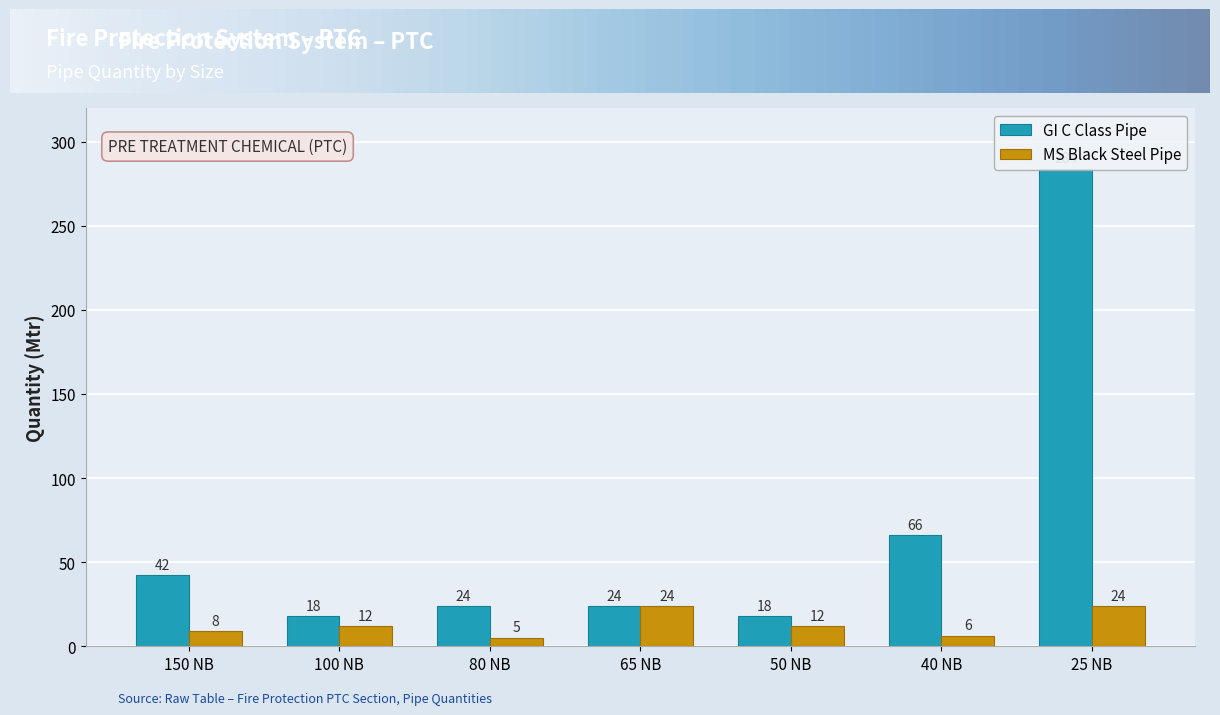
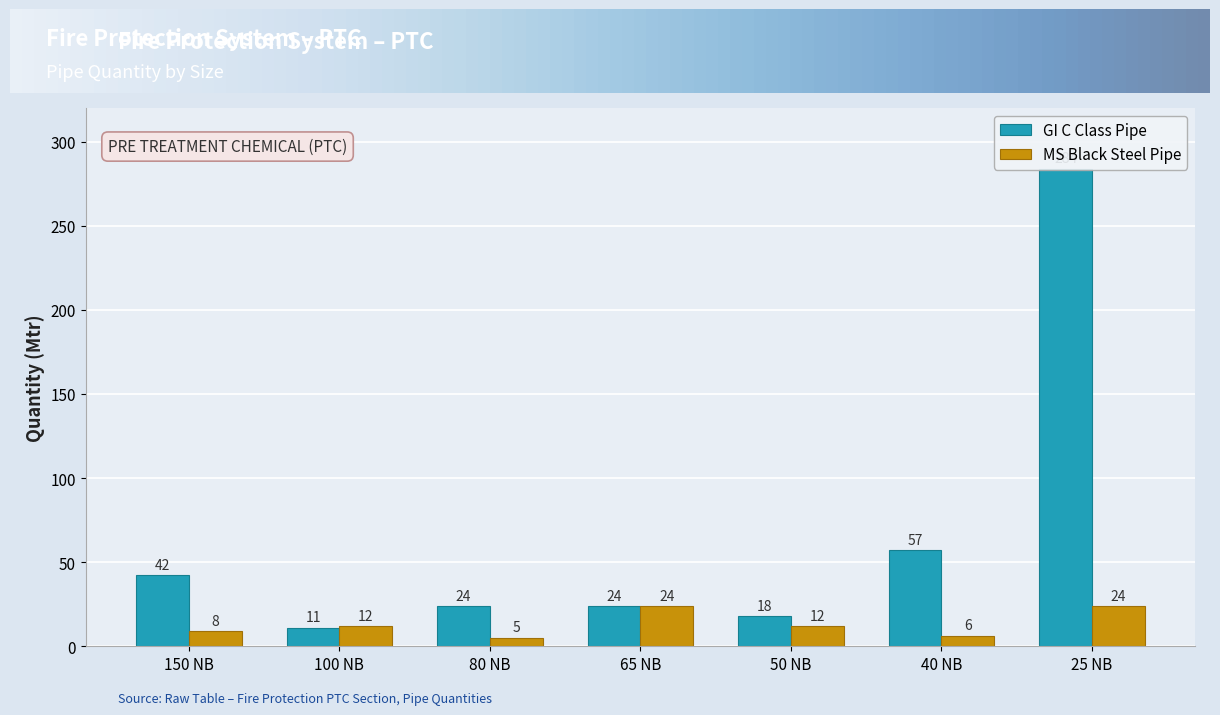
  {
    "GI C Class Pipe": {
      "150 NB": 42,
-     "100 NB": 18,
+     "100 NB": 11,
      "80 NB": 24,
      "65 NB": 24,
      "50 NB": 18,
-     "40 NB": 66
+     "40 NB": 57
    },
    "MS Black Steel Pipe": {
      "100 NB": 12,
      "80 NB": 5,
      "65 NB": 24,
      "50 NB": 12,
      "40 NB": 6,
      "25 NB": 24
    }
  }
